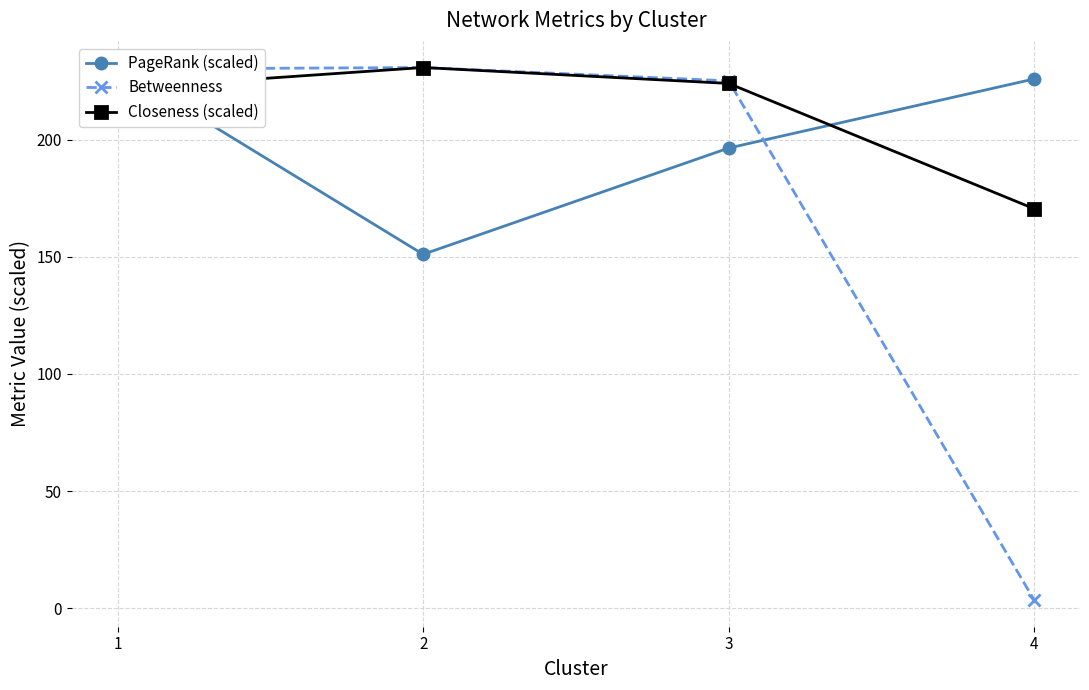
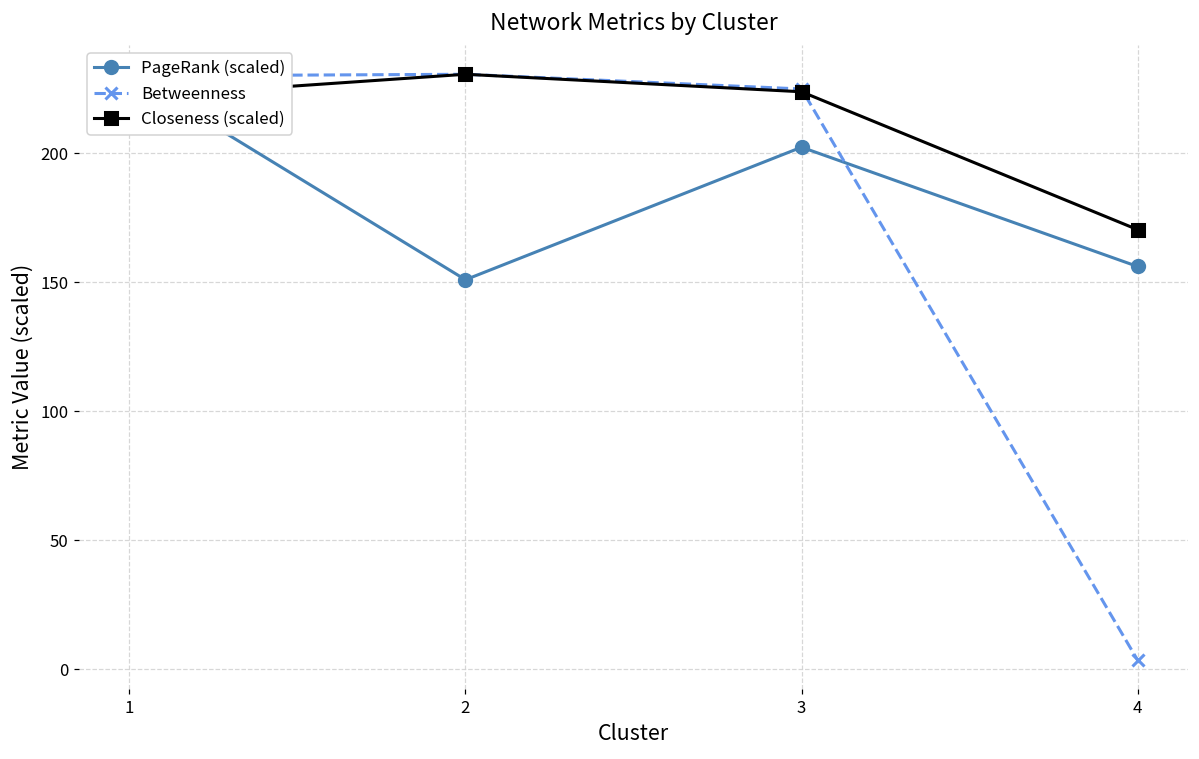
  {
    "PageRank (scaled)": {
      "2": 151,
-     "3": 196,
-     "4": 226
+     "3": 202,
+     "4": 156
    },
    "Betweenness": {
      "4": 3
    },
    "Closeness (scaled)": {
      "4": 170
    }
  }
